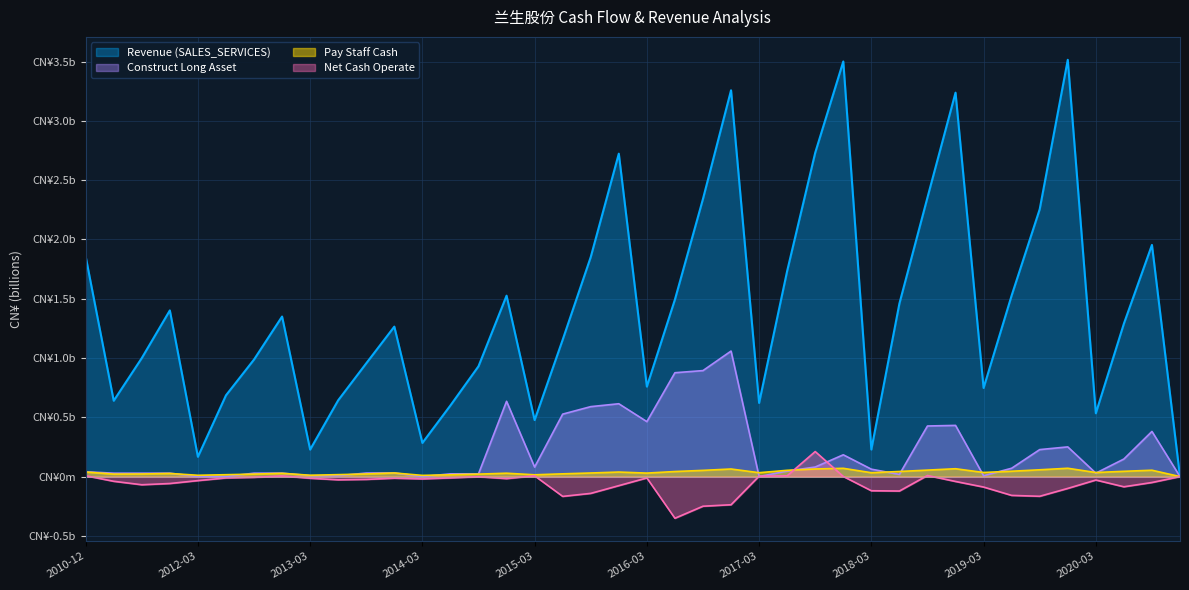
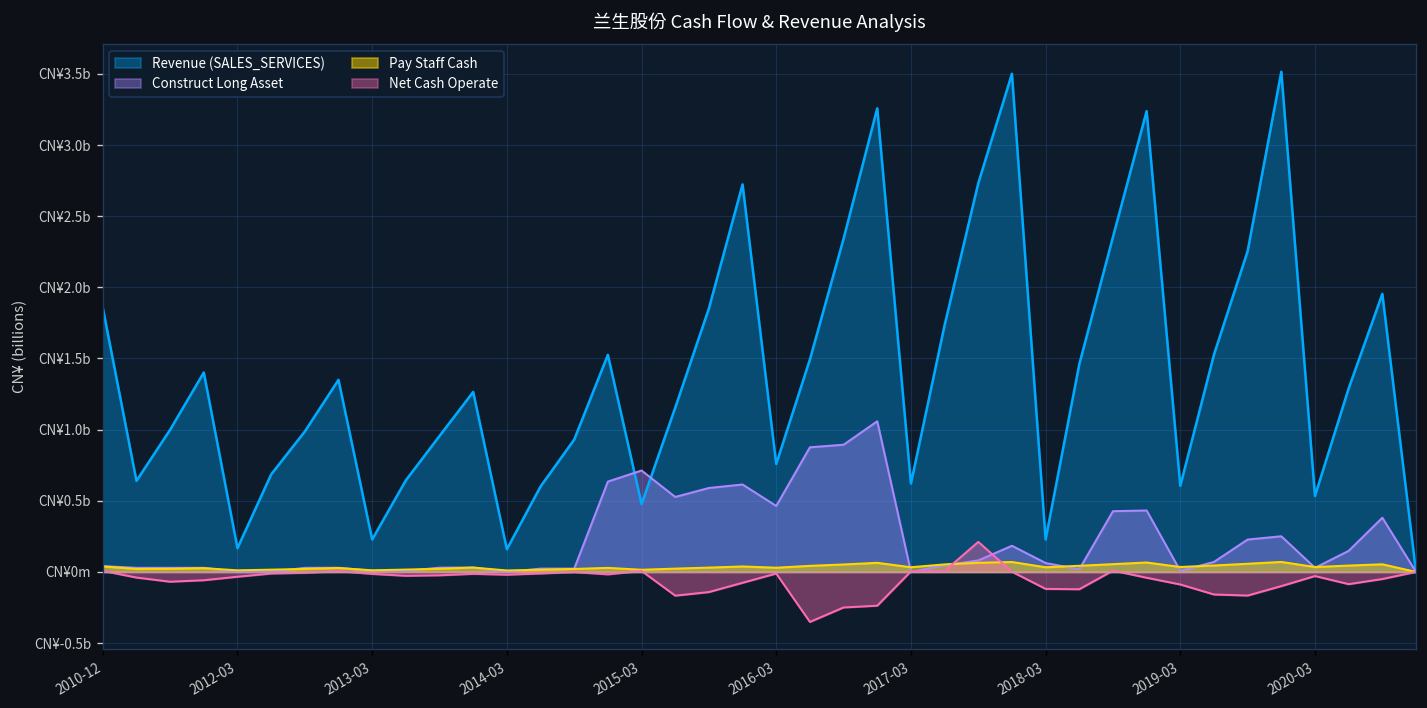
  {
    "Revenue (SALES_SERVICES)": {
      "2010-12": "CN¥1.86b",
      "2012-03": "CN¥0.17b",
      "2013-03": "CN¥0.23b",
-     "2014-03": "CN¥0.28b",
+     "2014-03": "CN¥0.16b",
      "2015-03": "CN¥0.48b",
      "2016-03": "CN¥0.76b",
      "2017-03": "CN¥0.62b",
      "2018-03": "CN¥0.23b",
-     "2019-03": "CN¥0.75b",
+     "2019-03": "CN¥0.61b",
      "2020-03": "CN¥0.53b"
    },
    "Construct Long Asset": {
-     "2015-03": "CN¥0.08b",
+     "2015-03": "CN¥0.71b",
      "2016-03": "CN¥0.46b",
      "2018-03": "CN¥0.06b"
    },
    "Pay Staff Cash": {
      "2016-03": "CN¥0.03b",
      "2017-03": "CN¥0.03b",
      "2018-03": "CN¥0.03b",
      "2019-03": "CN¥0.03b"
    }
  }
